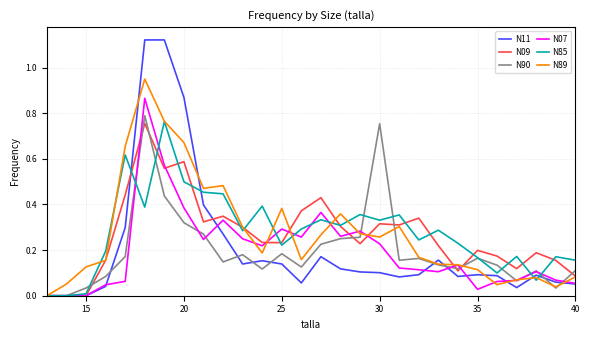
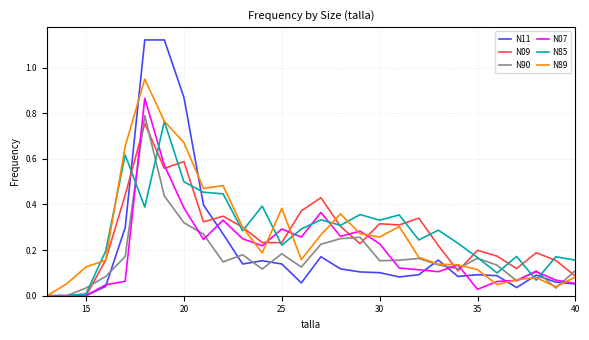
  {
    "N11": {
      "20": 0.87,
      "25": 0.14,
      "30": 0.10,
      "35": 0.09
    },
    "N09": {
      "20": 0.59,
      "30": 0.32,
      "35": 0.20
    },
    "N90": {
      "15": 0.03,
      "20": 0.32,
      "25": 0.18,
-     "30": 0.75,
+     "30": 0.15,
      "40": 0.11
    },
    "N07": {
      "20": 0.39,
      "25": 0.29,
      "30": 0.23,
      "35": 0.03
    },
    "N85": {
      "20": 0.50,
      "30": 0.33,
      "40": 0.16
    },
    "N89": {
      "15": 0.13,
      "20": 0.67,
      "25": 0.38,
      "30": 0.26,
      "35": 0.11
    }
  }
